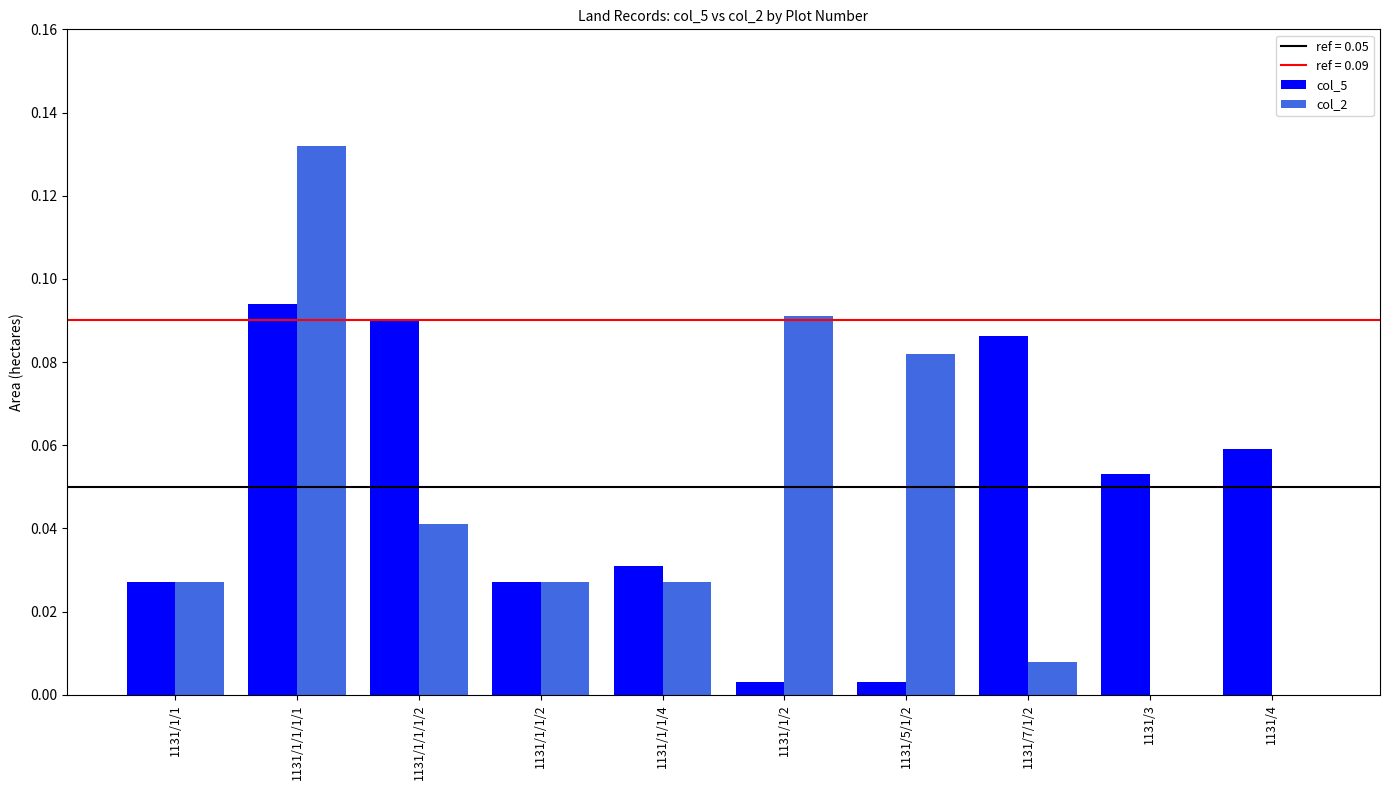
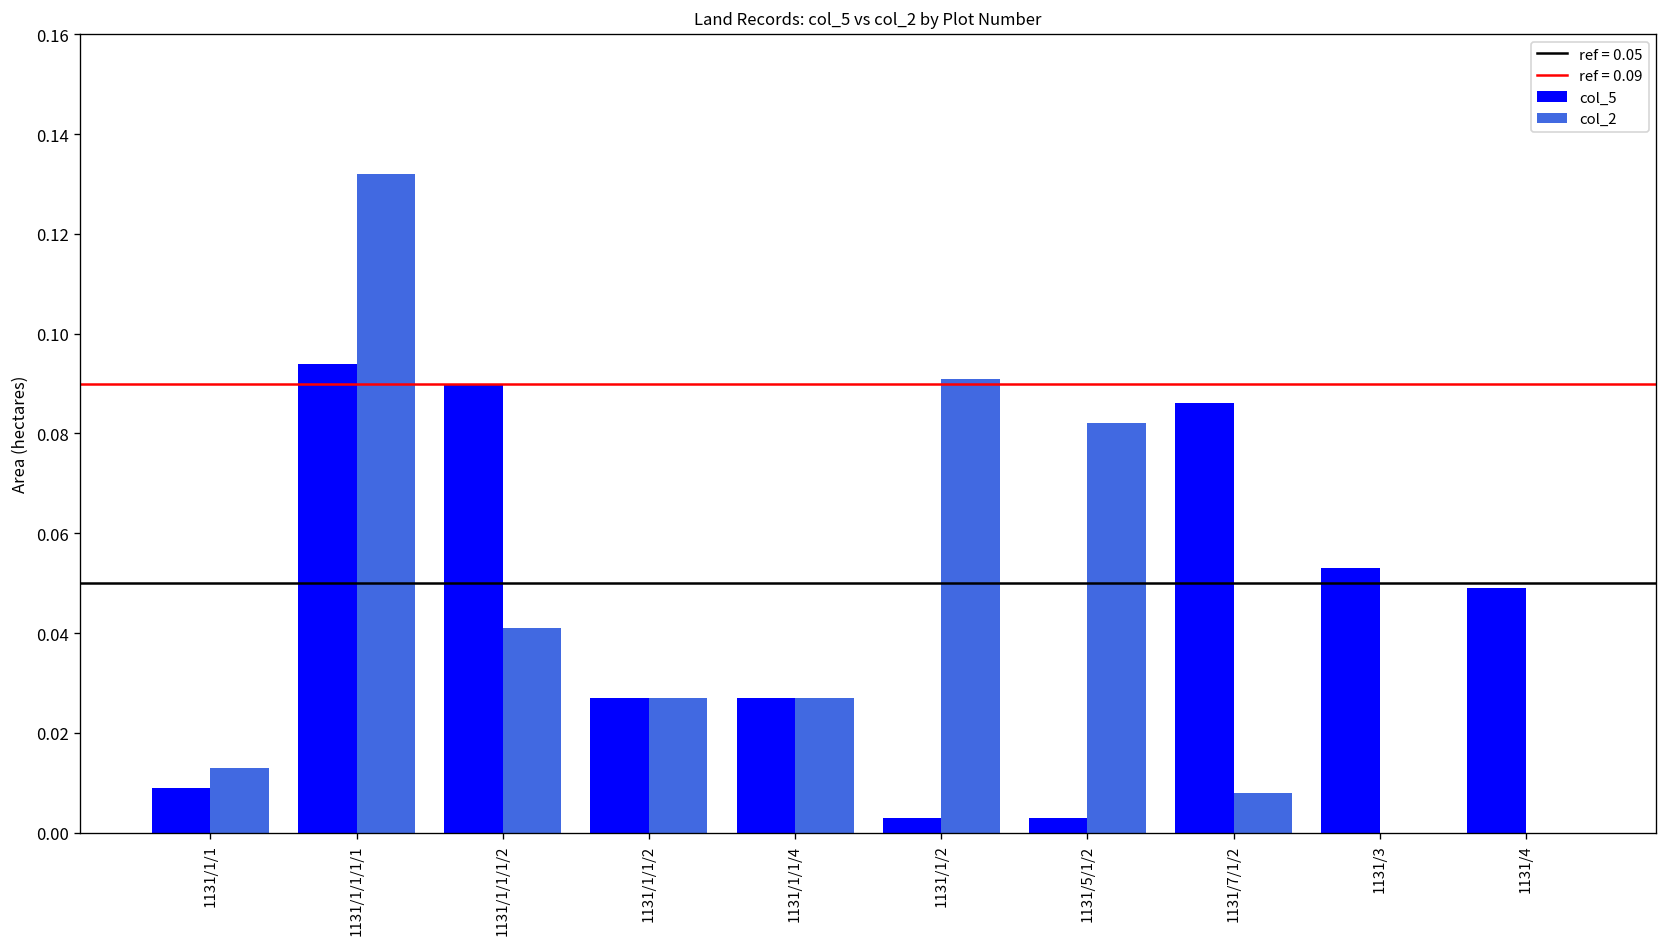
  {
    "col_5": {
-     "1131/1/1": 0.027,
+     "1131/1/1": 0.009,
      "1131/1/1/1/1": 0.094,
      "1131/1/1/1/2": 0.090,
      "1131/1/1/2": 0.027,
-     "1131/1/1/4": 0.031,
+     "1131/1/1/4": 0.027,
      "1131/1/2": 0.003,
      "1131/5/1/2": 0.003,
      "1131/7/1/2": 0.086,
      "1131/3": 0.053,
-     "1131/4": 0.059
+     "1131/4": 0.049
    },
    "col_2": {
-     "1131/1/1": 0.027,
+     "1131/1/1": 0.013,
      "1131/1/1/1/1": 0.132,
      "1131/1/1/1/2": 0.041,
      "1131/1/1/2": 0.027,
      "1131/1/1/4": 0.027,
      "1131/1/2": 0.091,
      "1131/5/1/2": 0.082,
      "1131/7/1/2": 0.008,
      "1131/3": 0.000,
      "1131/4": 0.000
    }
  }
